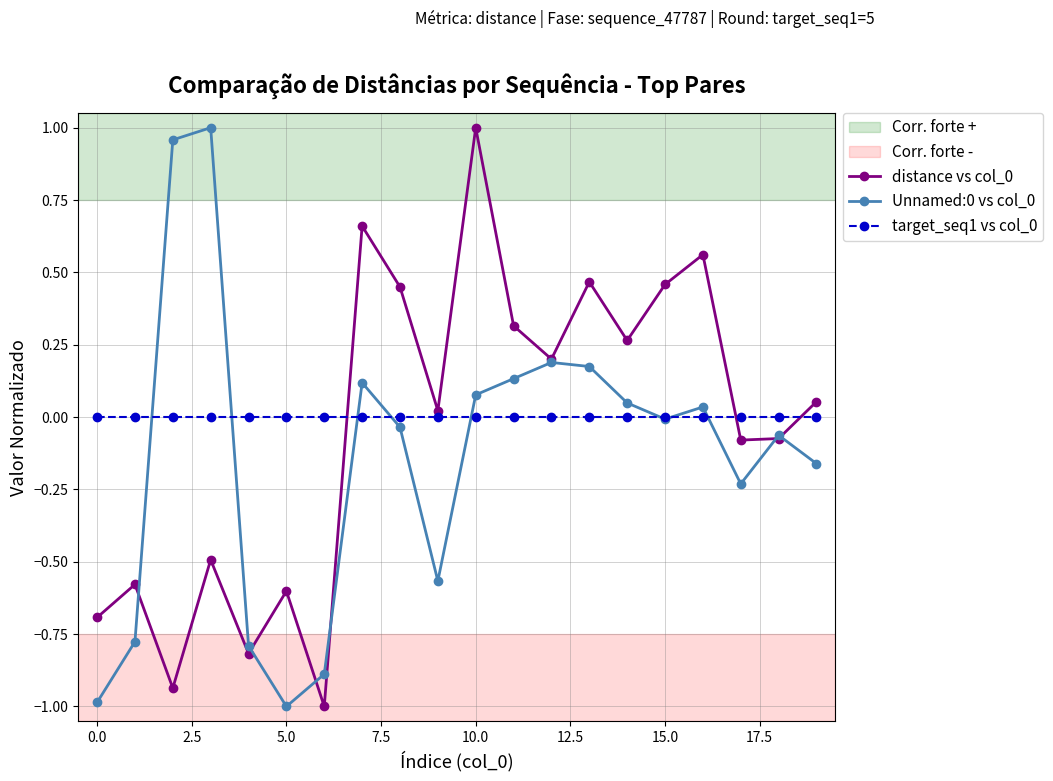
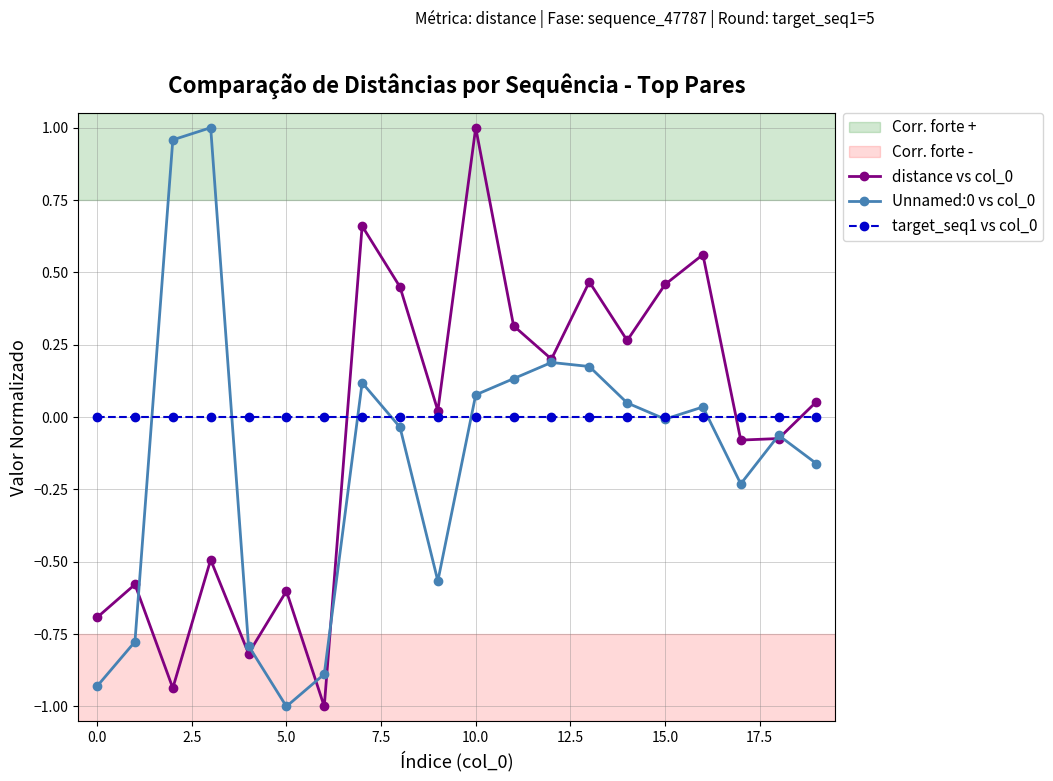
  {
    "distance vs col_0": {
      "0.0": -0.69,
      "5.0": -0.60,
      "10.0": 1.00,
      "15.0": 0.46
    },
    "Unnamed:0 vs col_0": {
-     "0.0": -0.99,
+     "0.0": -0.93,
      "5.0": -1.00,
      "10.0": 0.08
    },
    "target_seq1 vs col_0": {
      "0.0": 0.00,
      "5.0": 0.00,
      "10.0": 0.00
    }
  }
